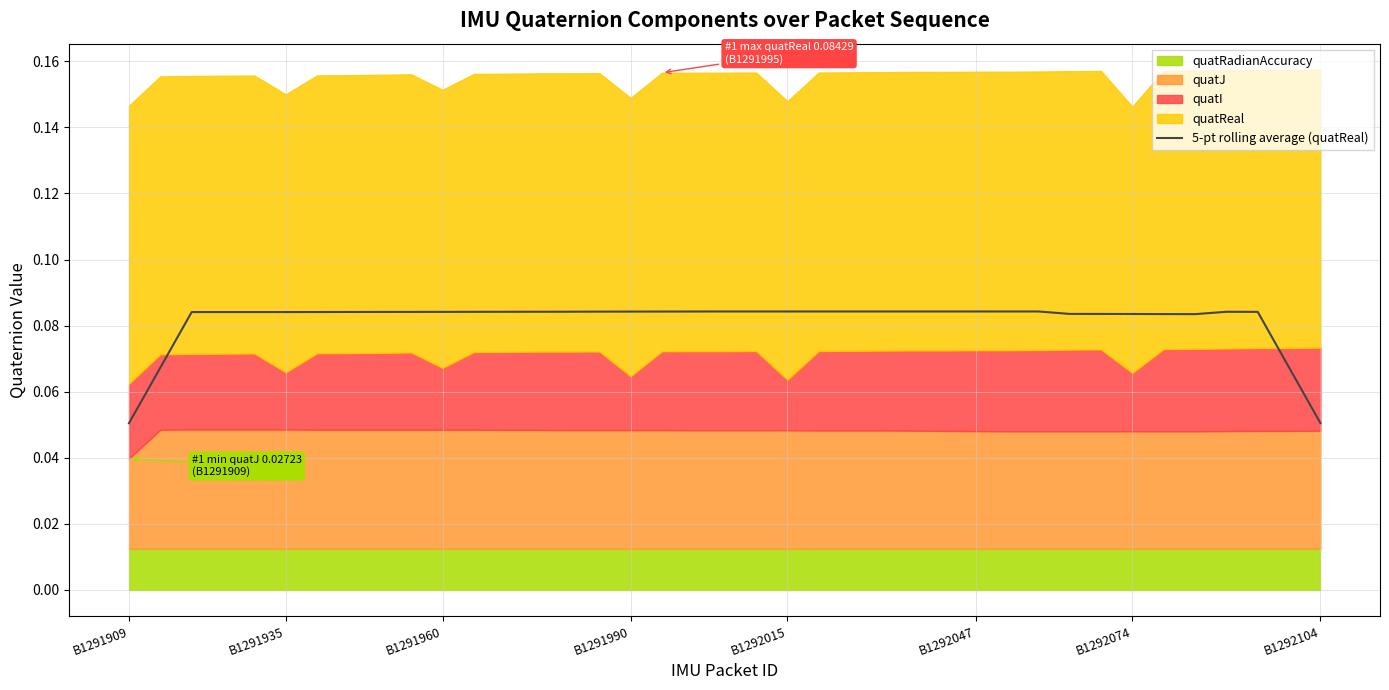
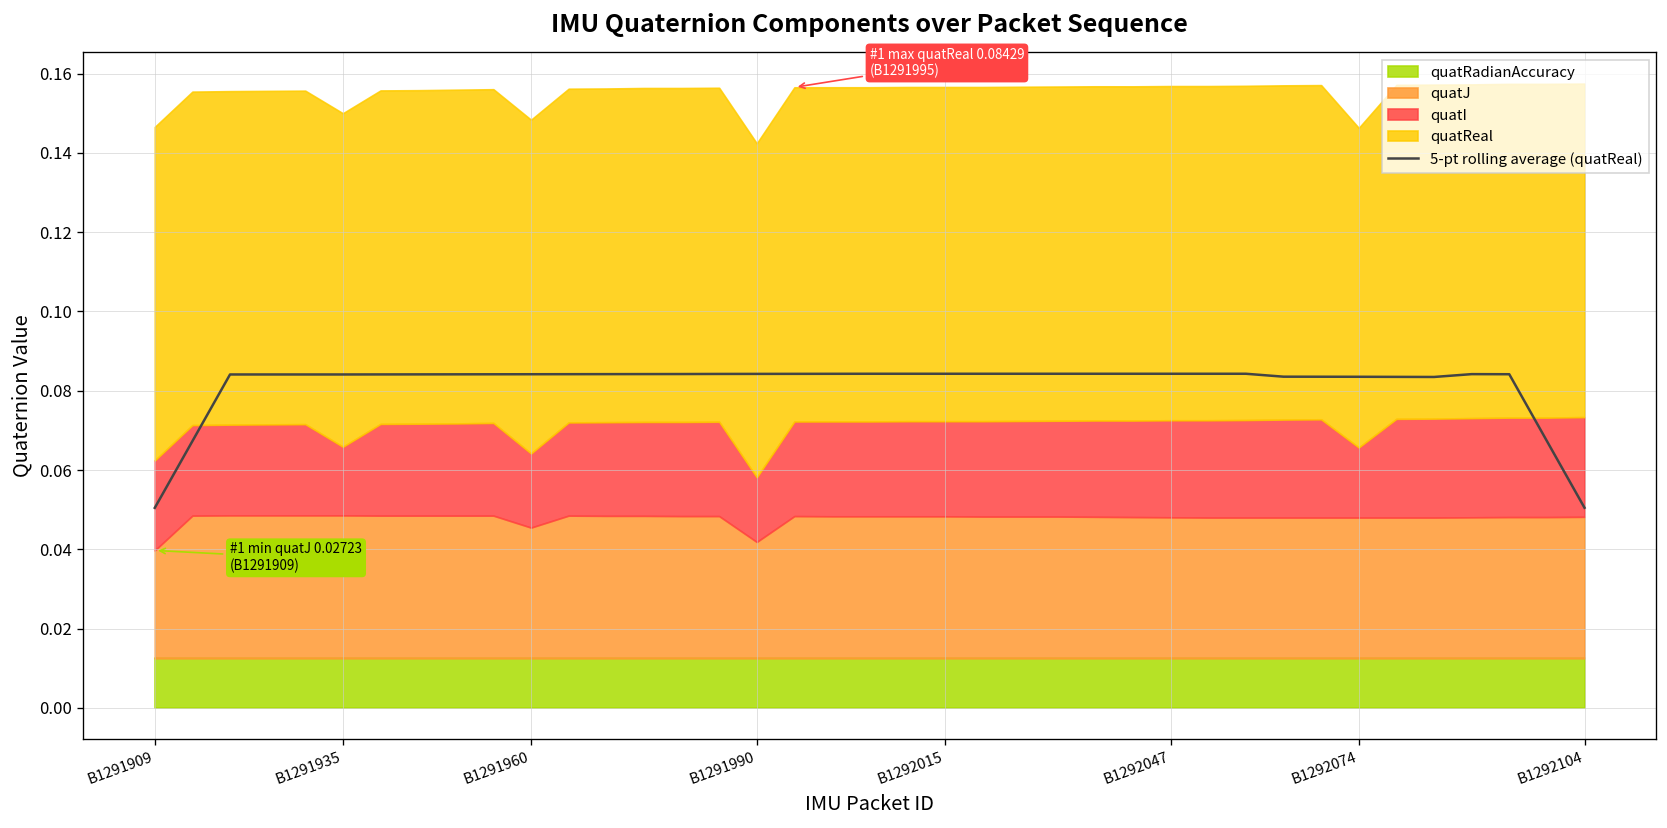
  {
    "5-pt rolling average (quatReal)": {
      "B1291909": 0.050,
      "B1291935": 0.084,
      "B1291960": 0.084,
      "B1291990": 0.084,
      "B1292015": 0.084,
      "B1292047": 0.084,
      "B1292074": 0.084,
      "B1292104": 0.050
    },
    "quatRadianAccuracy": {
      "B1291909": 0.013,
      "B1291935": 0.013,
      "B1291960": 0.013,
      "B1291990": 0.013,
      "B1292015": 0.013,
      "B1292047": 0.013,
      "B1292074": 0.013,
      "B1292104": 0.013
    },
    "quatJ": {
      "B1291935": 0.036,
-     "B1291960": 0.036,
-     "B1291990": 0.036,
+     "B1291960": 0.033,
+     "B1291990": 0.029,
      "B1292015": 0.036,
      "B1292047": 0.036,
      "B1292074": 0.036,
      "B1292104": 0.036
    },
    "quatI": {
      "B1291909": 0.023,
      "B1291935": 0.017,
      "B1291960": 0.019,
      "B1291990": 0.016,
-     "B1292015": 0.015,
+     "B1292015": 0.024,
      "B1292047": 0.024,
      "B1292074": 0.018,
      "B1292104": 0.025
    },
    "quatReal": {
      "B1291909": 0.084,
      "B1291935": 0.084,
      "B1291960": 0.084,
      "B1291990": 0.084,
      "B1292047": 0.084,
      "B1292074": 0.081
    }
  }
